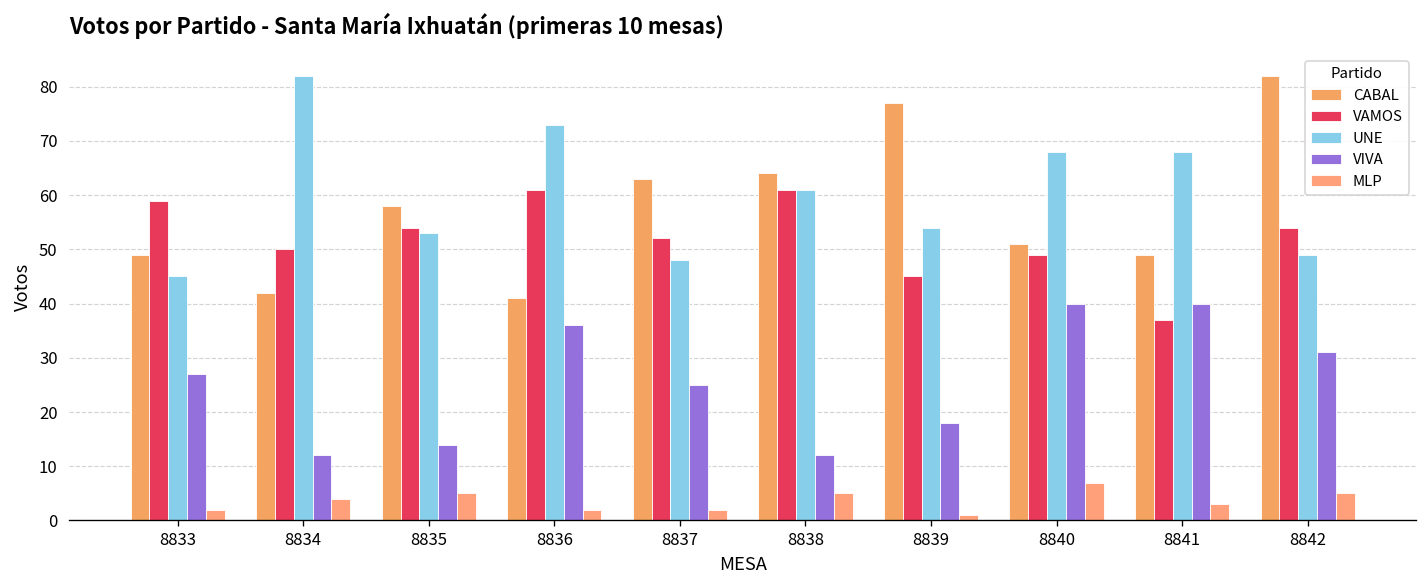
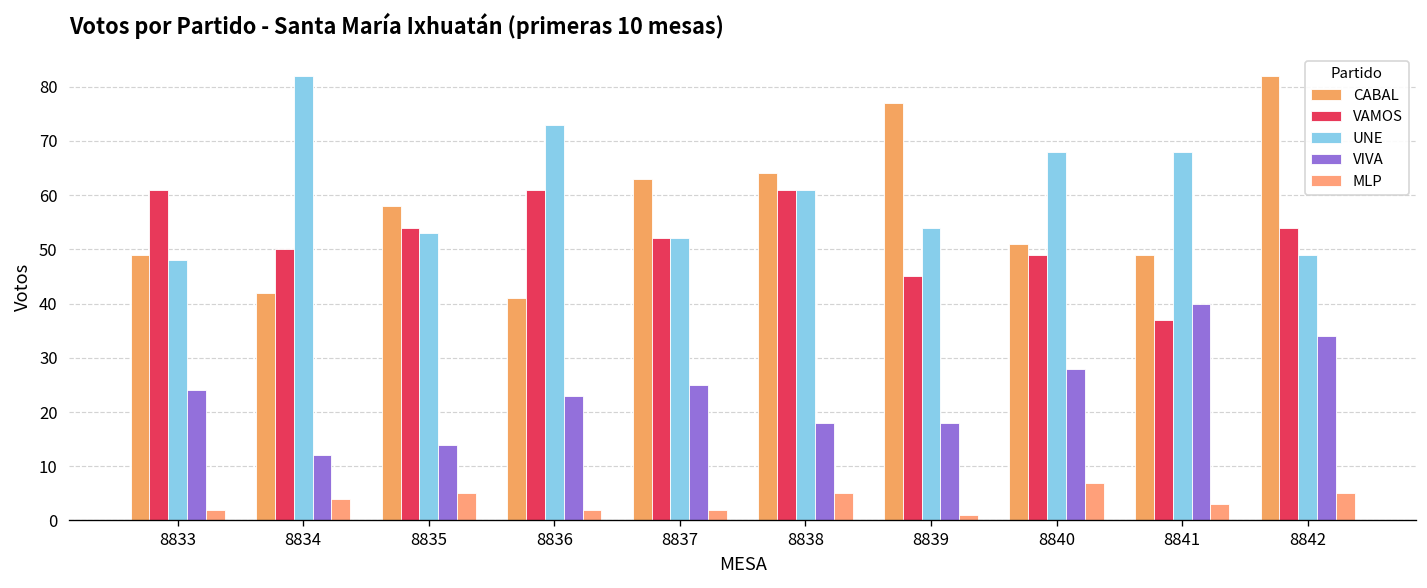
  {
    "VAMOS": {
-     "8833": 59,
+     "8833": 61,
      "8834": 50,
      "8835": 54,
      "8836": 61,
      "8837": 52,
      "8838": 61,
      "8839": 45,
      "8840": 49,
      "8841": 37,
      "8842": 54
    },
    "UNE": {
-     "8833": 45,
+     "8833": 48,
      "8834": 82,
      "8835": 53,
      "8836": 73,
-     "8837": 48,
+     "8837": 52,
      "8838": 61,
      "8839": 54,
      "8840": 68,
      "8841": 68,
      "8842": 49
    },
    "VIVA": {
-     "8833": 27,
+     "8833": 24,
      "8834": 12,
      "8835": 14,
-     "8836": 36,
+     "8836": 23,
      "8837": 25,
-     "8838": 12,
+     "8838": 18,
      "8839": 18,
-     "8840": 40,
+     "8840": 28,
      "8841": 40,
-     "8842": 31
+     "8842": 34
    }
  }
